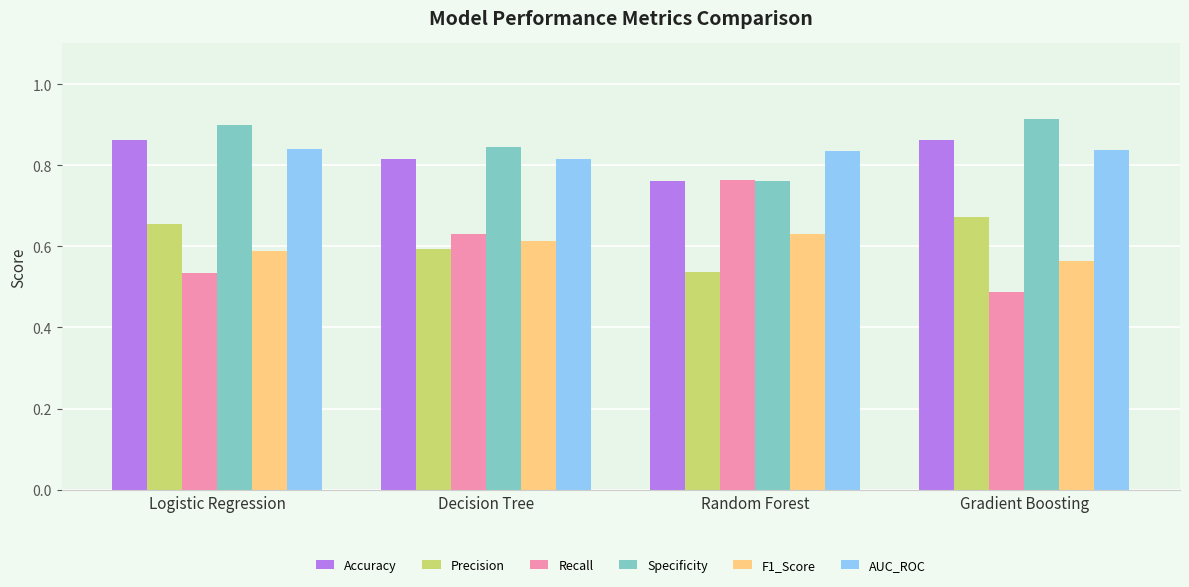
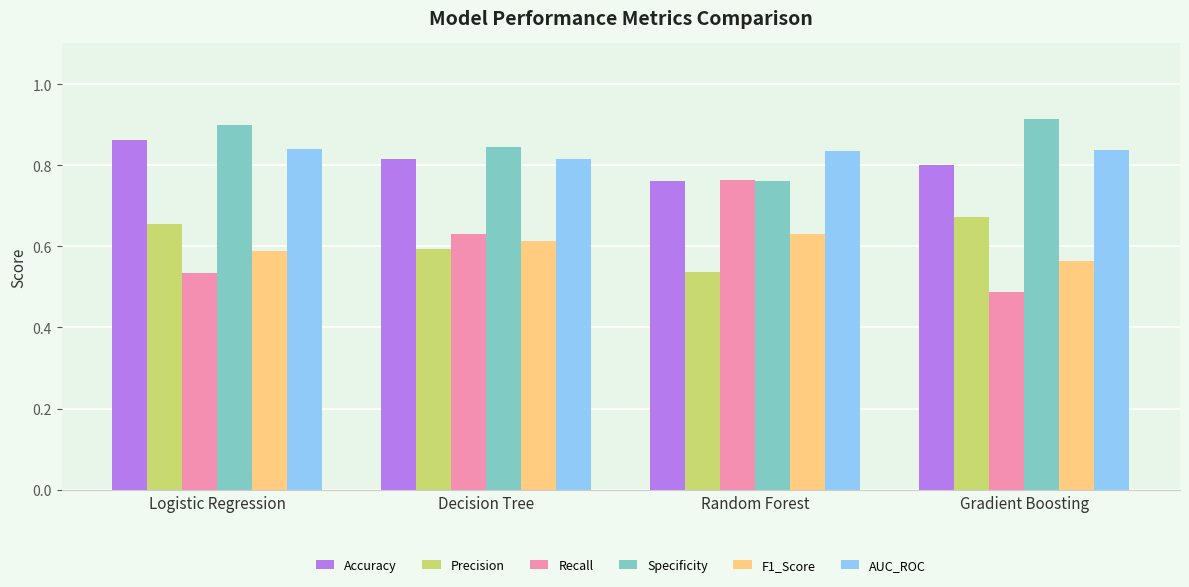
  {
    "Accuracy": {
      "Logistic Regression": 0.86,
      "Decision Tree": 0.81,
      "Random Forest": 0.76,
-     "Gradient Boosting": 0.86
+     "Gradient Boosting": 0.80
    },
    "Recall": {
      "Logistic Regression": 0.53,
      "Decision Tree": 0.63,
      "Random Forest": 0.76,
      "Gradient Boosting": 0.49
    }
  }
